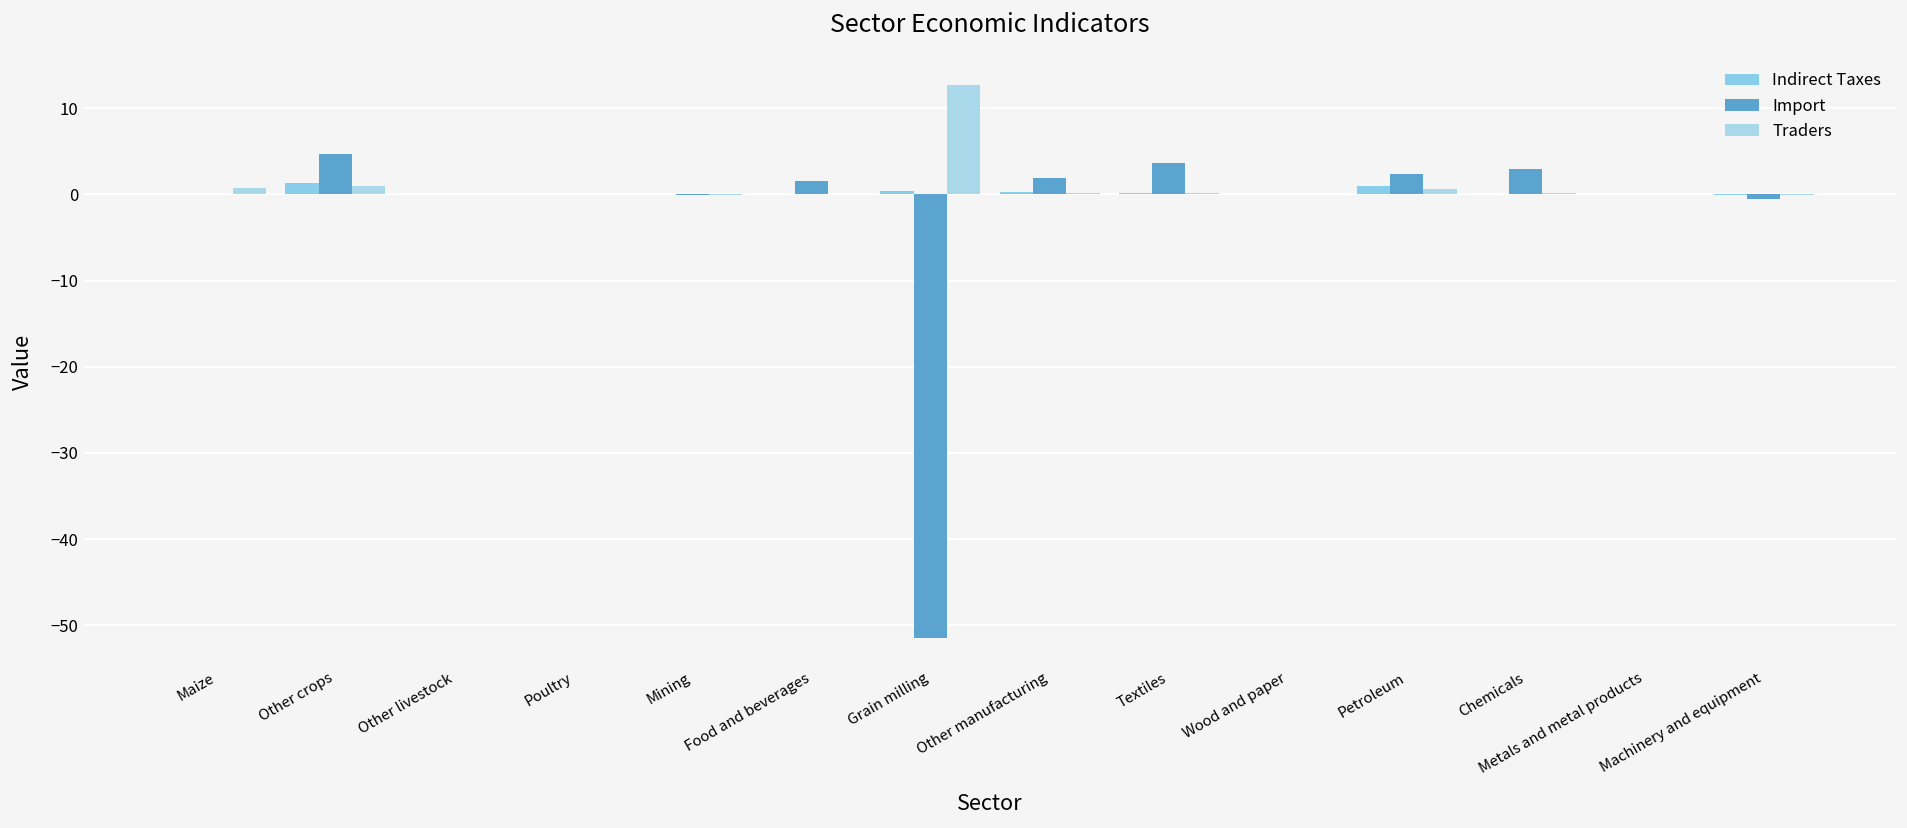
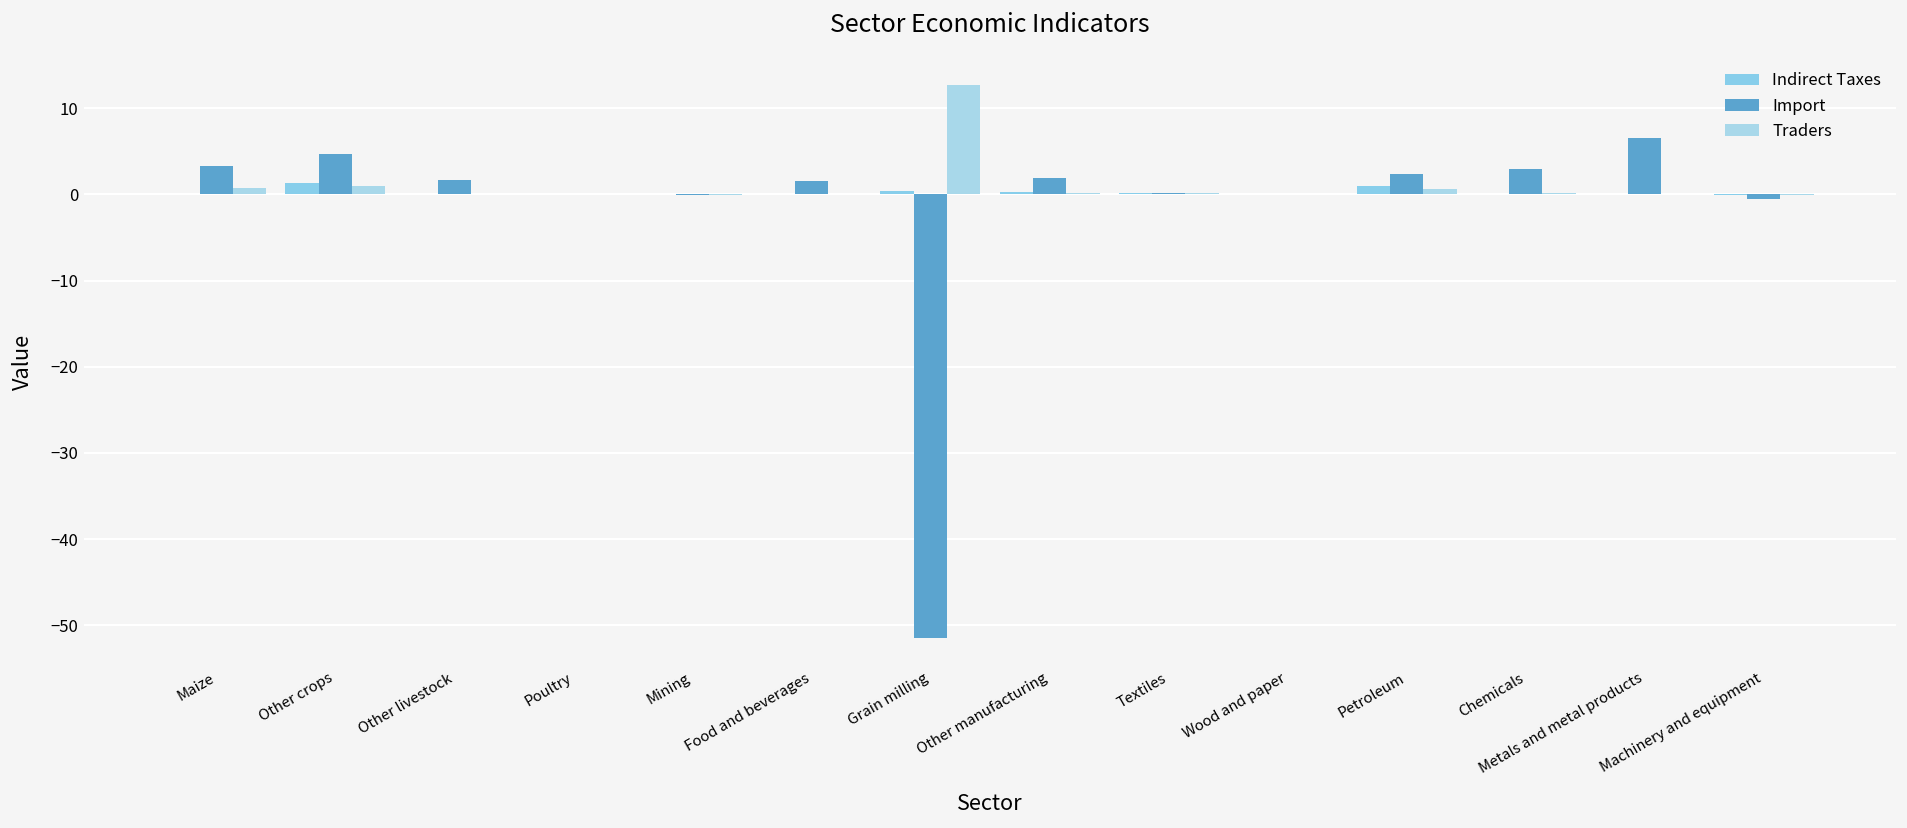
  {
    "Import": {
-     "Maize": 0,
+     "Maize": 3,
      "Other crops": 5,
-     "Other livestock": 0,
+     "Other livestock": 2,
      "Food and beverages": 2,
      "Grain milling": -51,
      "Other manufacturing": 2,
-     "Textiles": 4,
+     "Textiles": 0,
      "Petroleum": 2,
      "Chemicals": 3,
-     "Metals and metal products": 0,
+     "Metals and metal products": 6,
      "Machinery and equipment": -1
    }
  }
